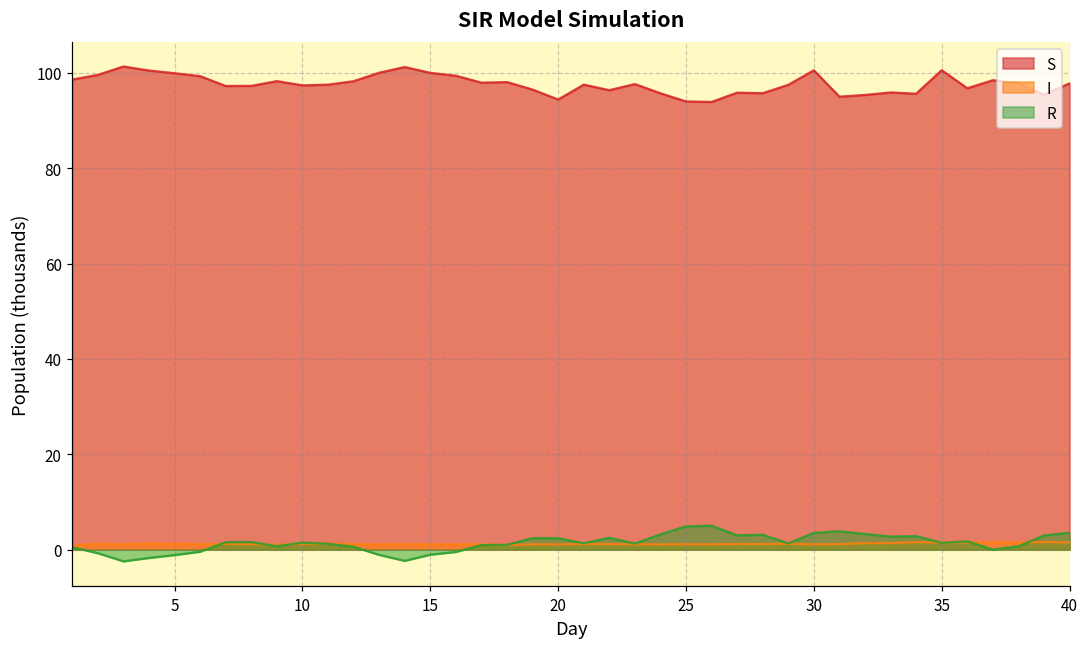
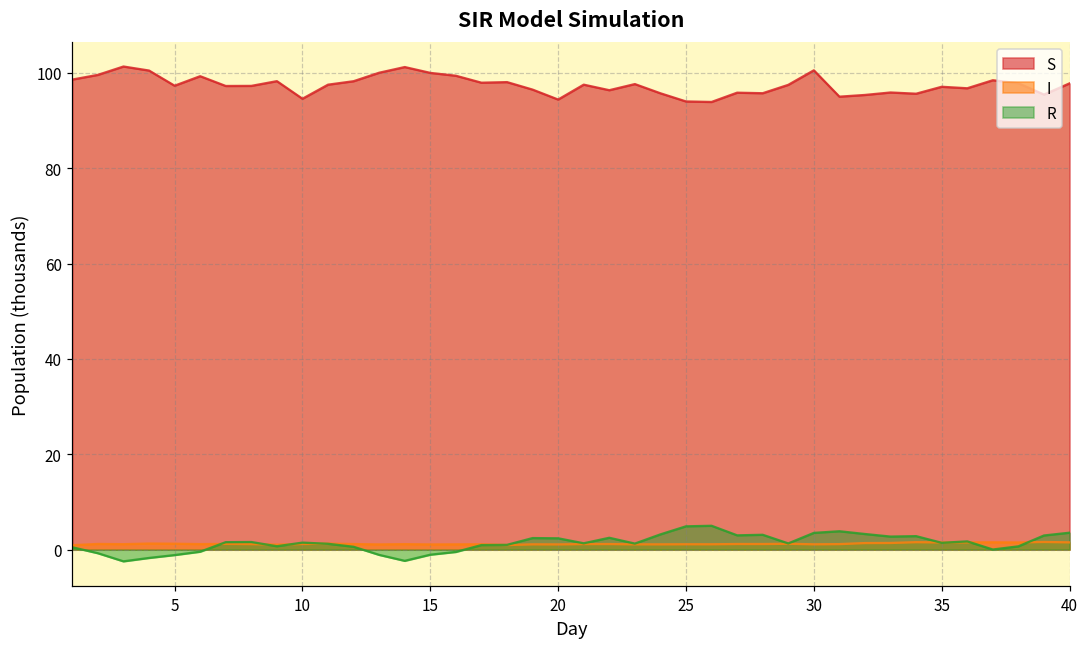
  {
    "S": {
-     "5": 100,
-     "10": 97,
+     "5": 97,
+     "10": 95,
      "15": 100,
      "20": 94,
      "25": 94,
      "30": 101,
-     "35": 101,
+     "35": 97,
      "40": 98
    },
    "I": {
      "5": 1,
      "15": 1,
      "20": 1,
      "25": 1,
      "30": 1,
      "40": 2
    }
  }
